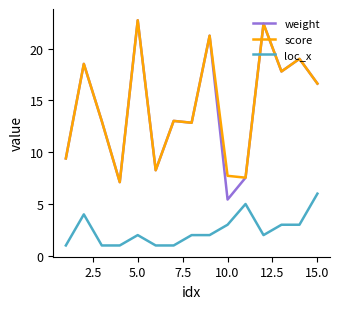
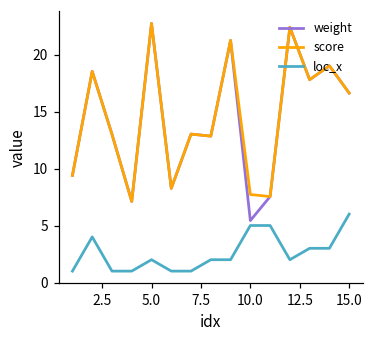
  {
    "weight": {
      "10.0": 5.4
    },
    "score": {
      "10.0": 7.7
    },
    "loc_x": {
      "5.0": 2,
-     "10.0": 3,
+     "10.0": 5,
      "15.0": 6
    }
  }
